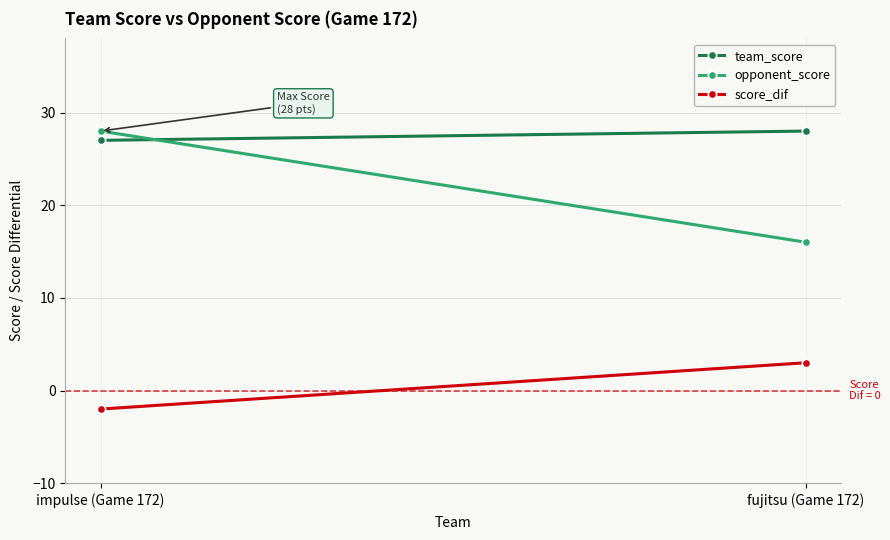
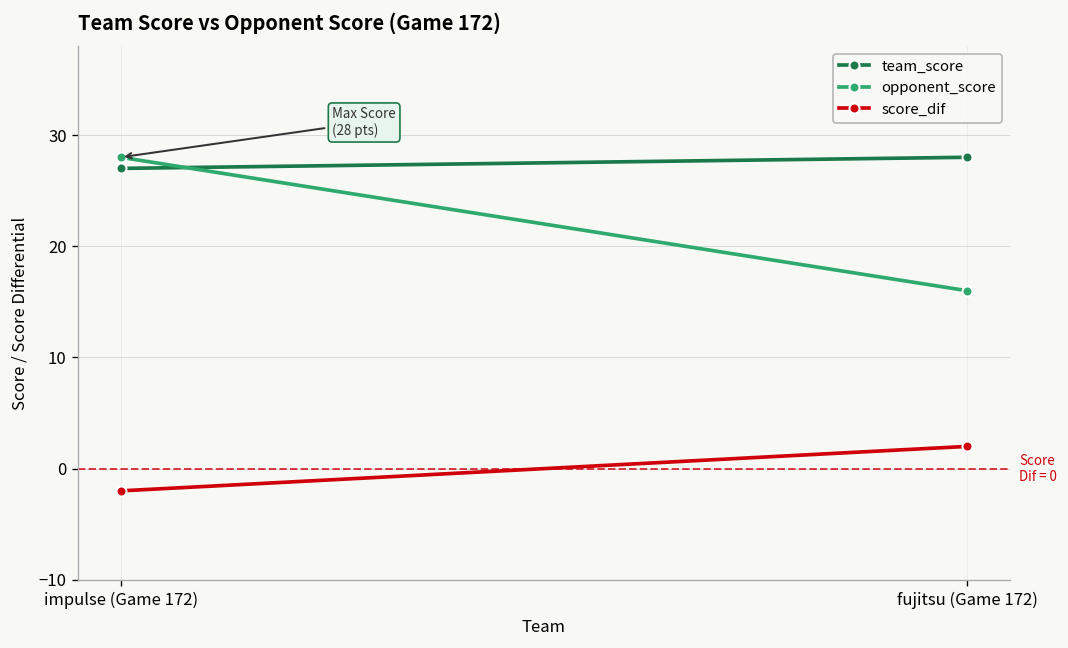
  {
    "team_score": {
      "impulse (Game 172)": 27,
      "fujitsu (Game 172)": 28
    },
    "opponent_score": {
      "fujitsu (Game 172)": 16
    },
    "score_dif": {
      "impulse (Game 172)": -2,
-     "fujitsu (Game 172)": 3
+     "fujitsu (Game 172)": 2
    }
  }
